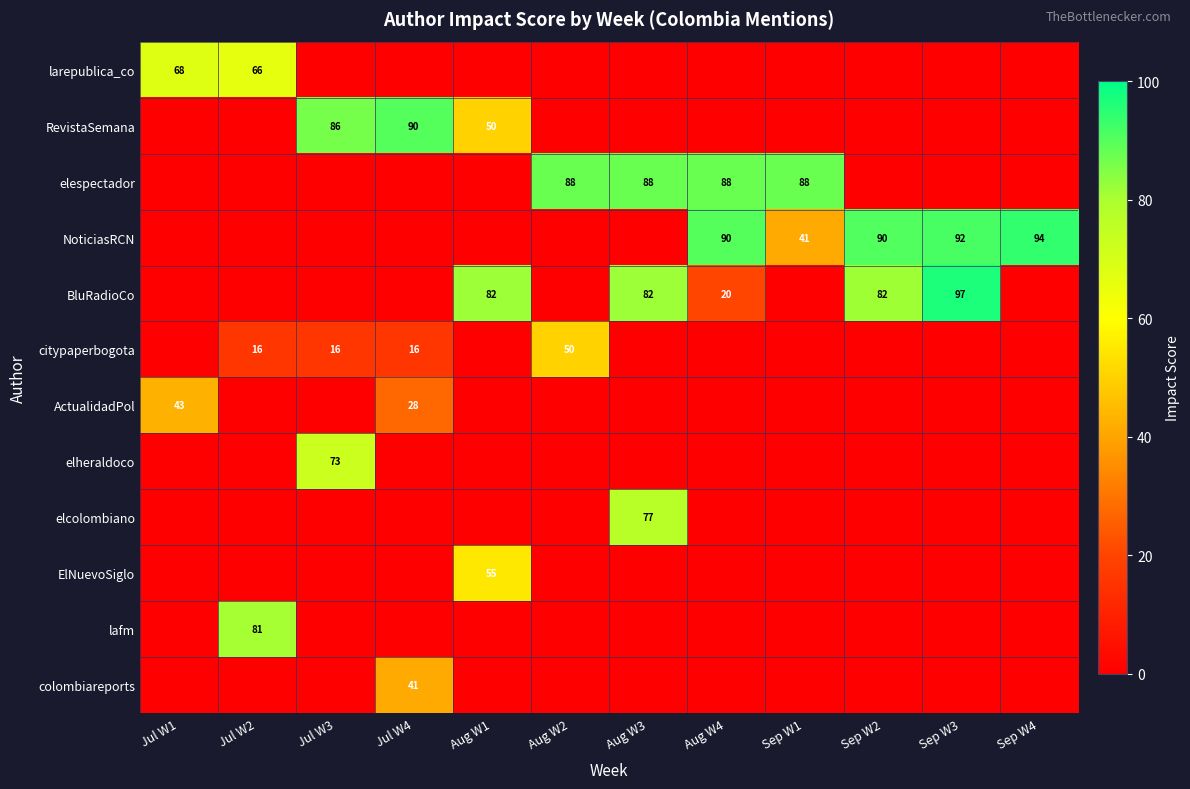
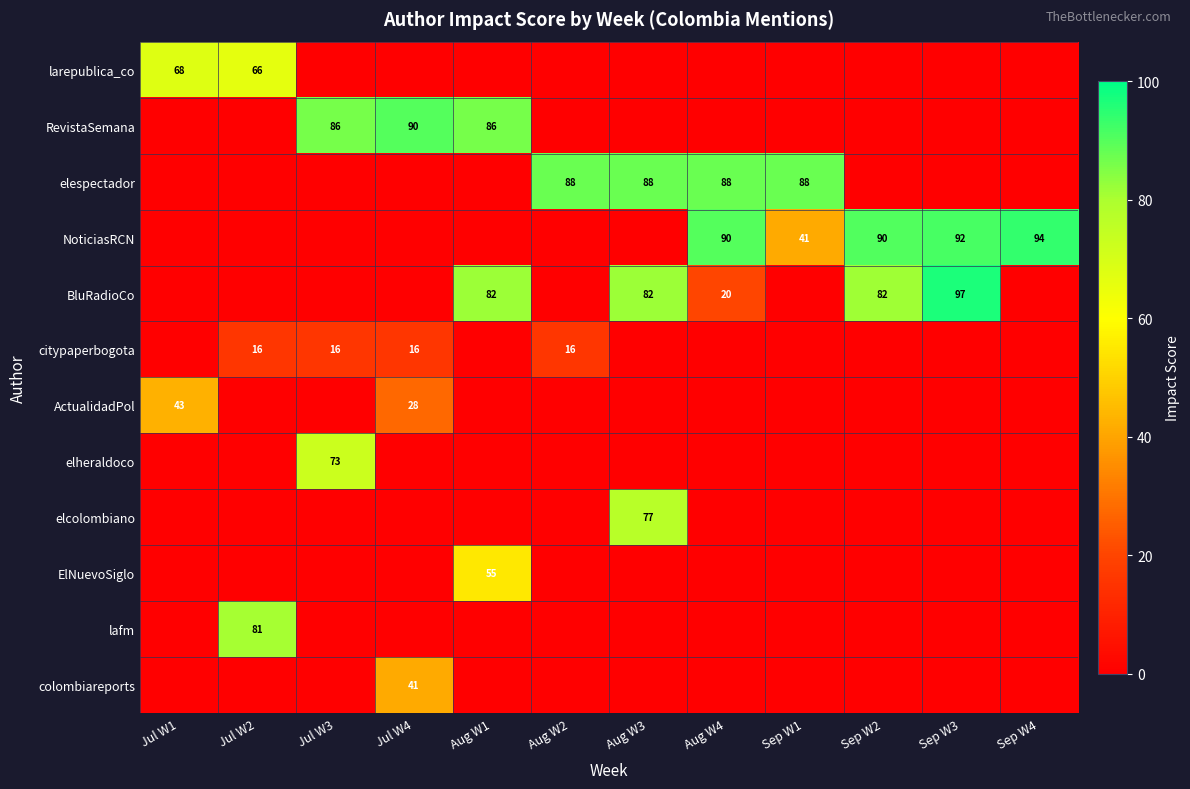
  {
    "larepublica_co": {
      "Jul W1": 68,
      "Jul W2": 66
    },
    "RevistaSemana": {
      "Jul W3": 86,
      "Jul W4": 90,
-     "Aug W1": 50
+     "Aug W1": 86
    },
    "elespectador": {
      "Aug W2": 88,
      "Aug W3": 88,
      "Aug W4": 88,
      "Sep W1": 88
    },
    "NoticiasRCN": {
      "Aug W4": 90,
      "Sep W1": 41,
      "Sep W2": 90,
      "Sep W3": 92,
      "Sep W4": 94
    },
    "BluRadioCo": {
      "Aug W1": 82,
      "Aug W3": 82,
      "Aug W4": 20,
      "Sep W2": 82,
      "Sep W3": 97
    },
    "citypaperbogota": {
      "Jul W2": 16,
      "Jul W3": 16,
      "Jul W4": 16,
-     "Aug W2": 50
+     "Aug W2": 16
    },
    "ActualidadPol": {
      "Jul W1": 43,
      "Jul W4": 28
    },
    "elheraldoco": {
      "Jul W3": 73
    },
    "elcolombiano": {
      "Aug W3": 77
    },
    "ElNuevoSiglo": {
      "Aug W1": 55
    },
    "lafm": {
      "Jul W2": 81
    },
    "colombiareports": {
      "Jul W4": 41
    }
  }
